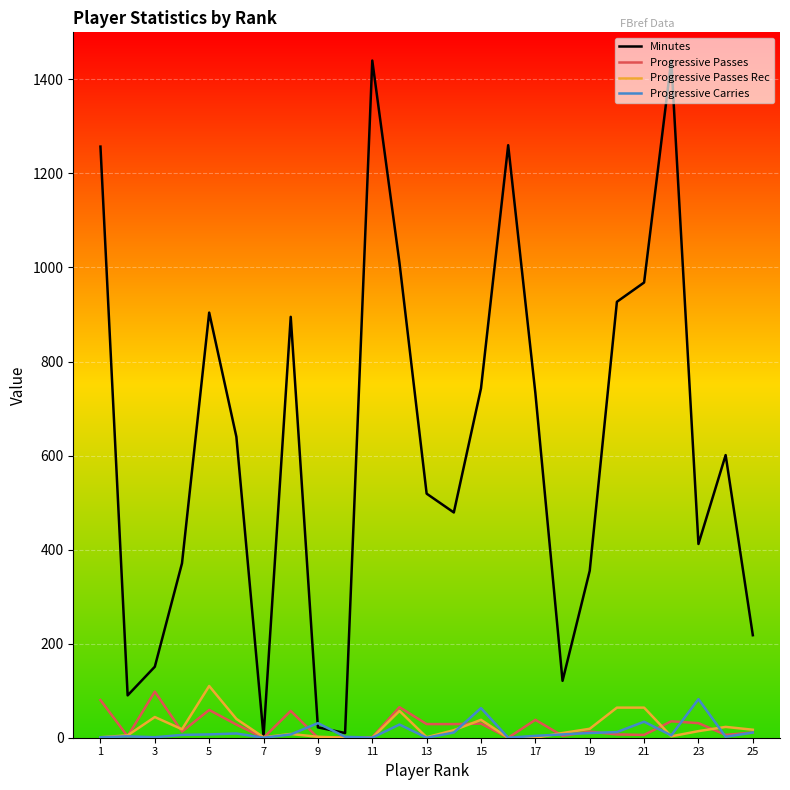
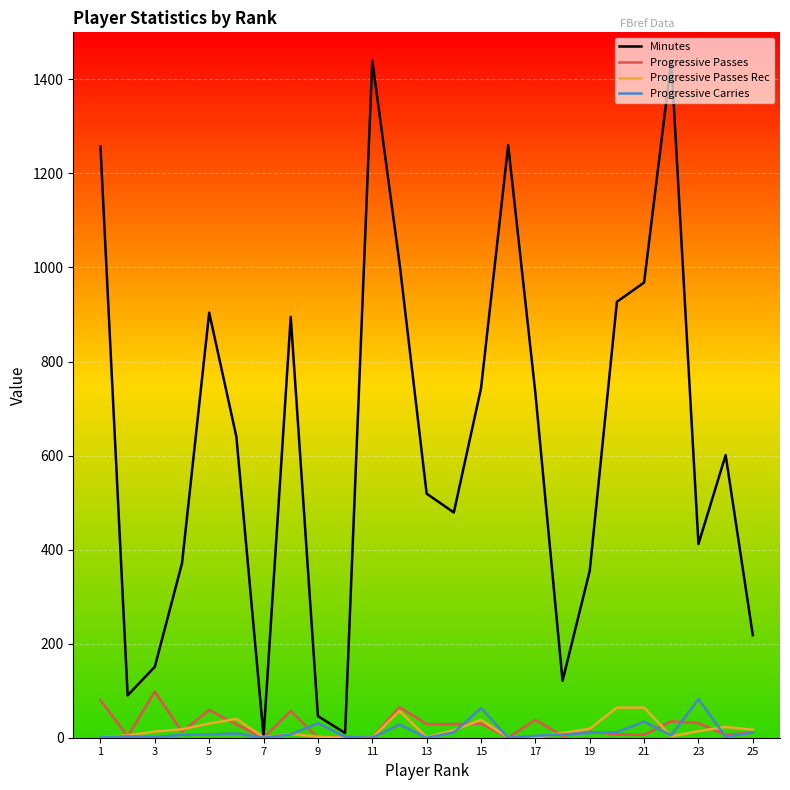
  {
    "Minutes": {
      "1": 1260,
      "3": 150,
      "5": 900,
-     "9": 20,
+     "9": 50,
      "11": 1440,
      "13": 520,
      "15": 740,
      "17": 730,
      "19": 360,
      "21": 970,
      "23": 410,
      "25": 220
    },
    "Progressive Passes": {
      "1": 80,
      "3": 100,
      "5": 60,
      "13": 30,
      "15": 30,
      "17": 40,
      "21": 10,
      "23": 30
    },
    "Progressive Passes Rec": {
-     "3": 40,
-     "5": 110,
+     "3": 10,
+     "5": 30,
      "15": 40,
      "19": 20,
      "21": 60,
      "23": 10,
      "25": 20
    },
    "Progressive Carries": {
      "3": 0,
      "5": 10,
      "9": 30,
      "15": 60,
      "21": 30,
      "23": 80
    }
  }
